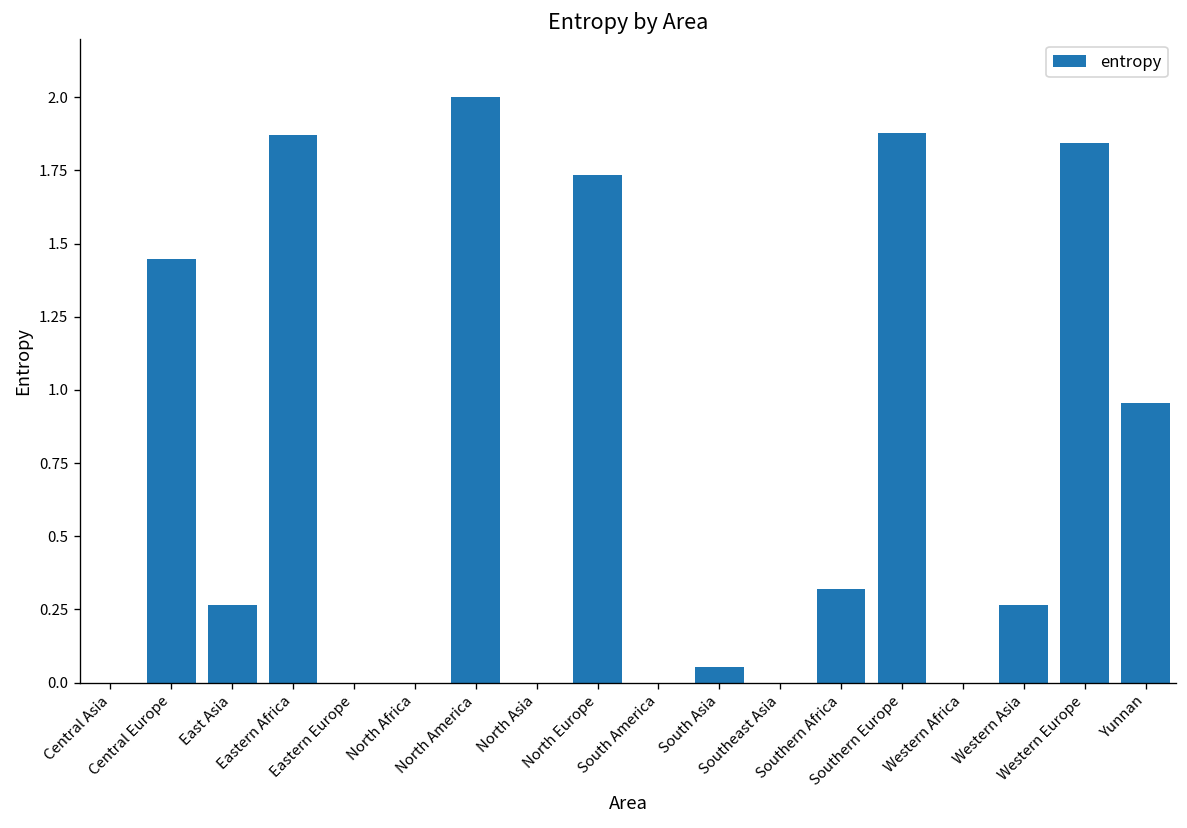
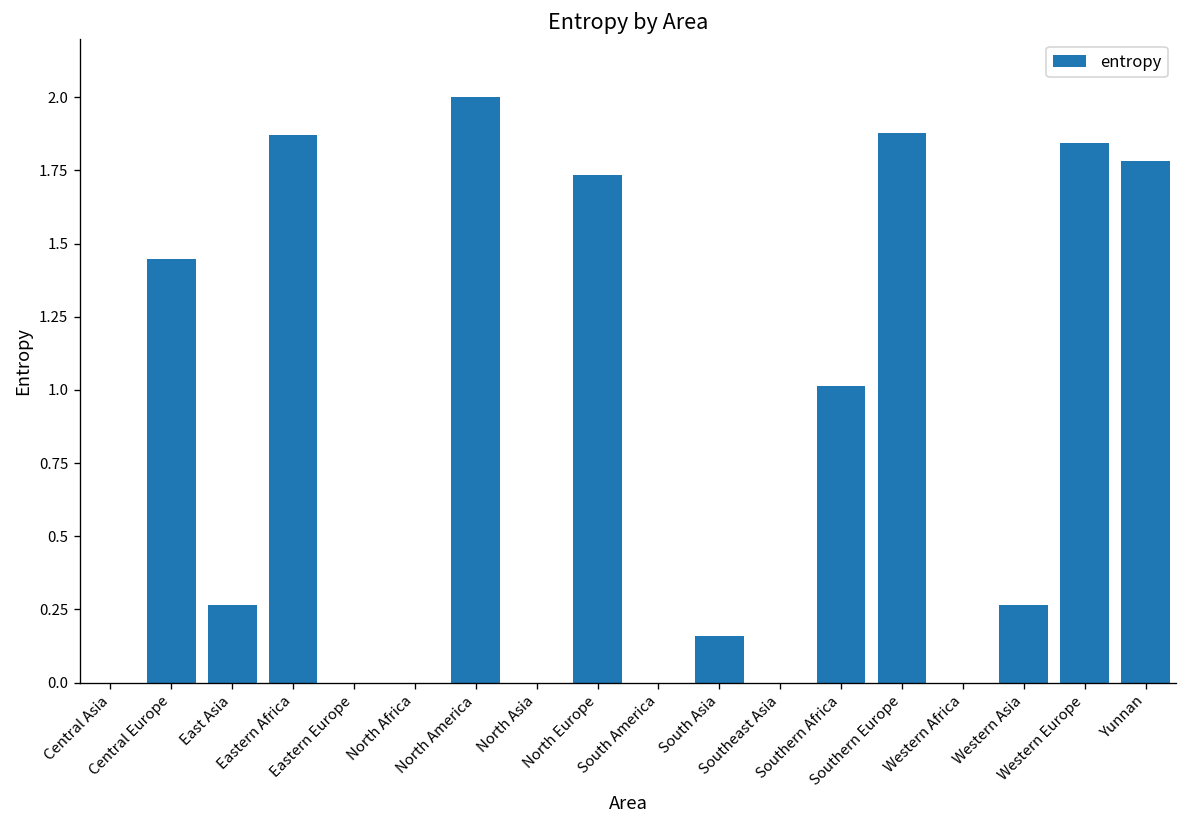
  {
    "Central Asia": 0.00,
    "Central Europe": 1.45,
    "East Asia": 0.26,
    "Eastern Africa": 1.87,
    "Eastern Europe": 0.00,
    "North Africa": 0.00,
    "North America": 2.00,
    "North Asia": 0.00,
    "North Europe": 1.73,
    "South America": 0.00,
-   "South Asia": 0.05,
+   "South Asia": 0.16,
    "Southeast Asia": 0.00,
-   "Southern Africa": 0.32,
+   "Southern Africa": 1.01,
    "Southern Europe": 1.88,
    "Western Africa": 0.00,
    "Western Asia": 0.27,
    "Western Europe": 1.85,
-   "Yunnan": 0.96
+   "Yunnan": 1.78
  }
